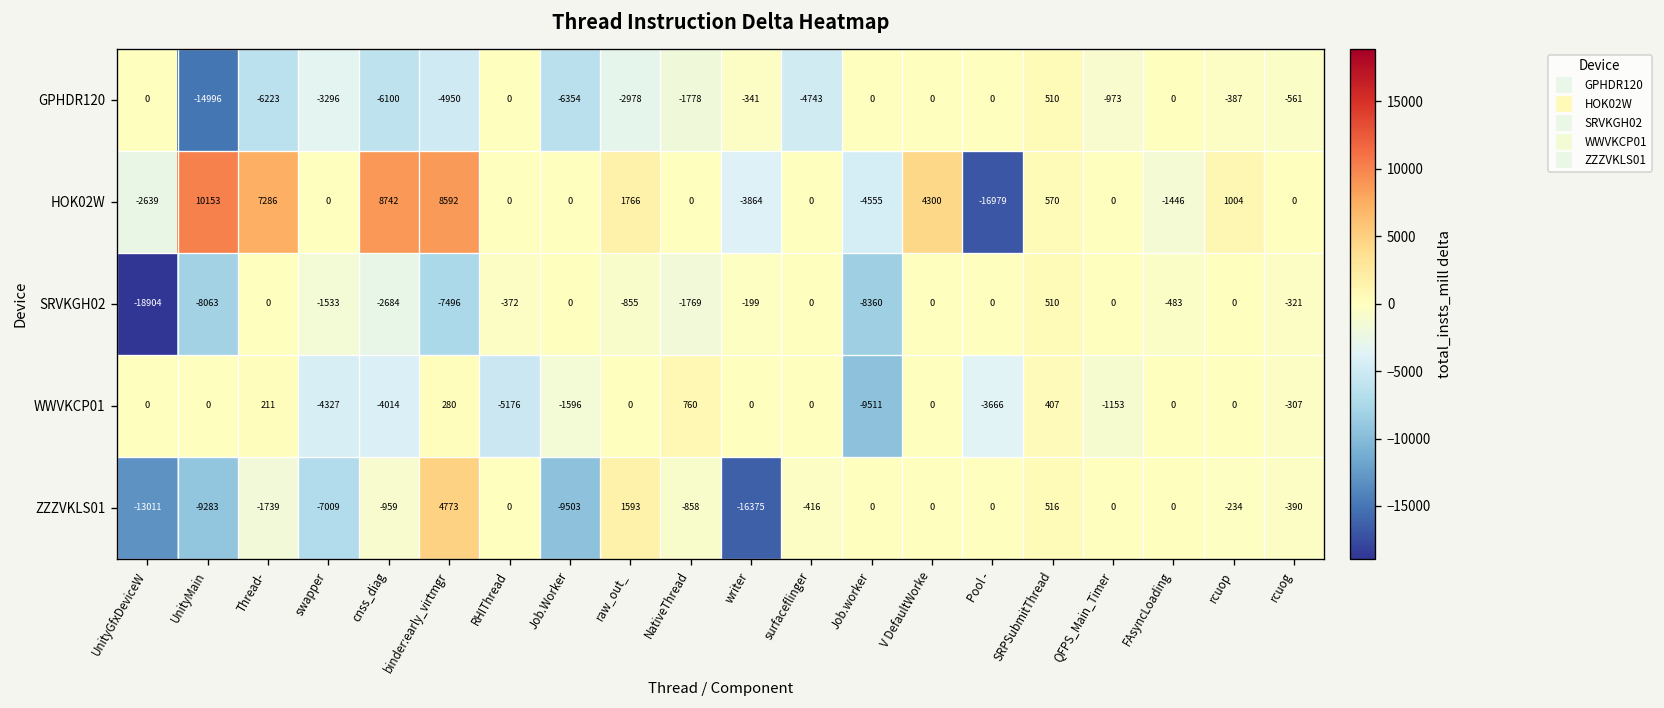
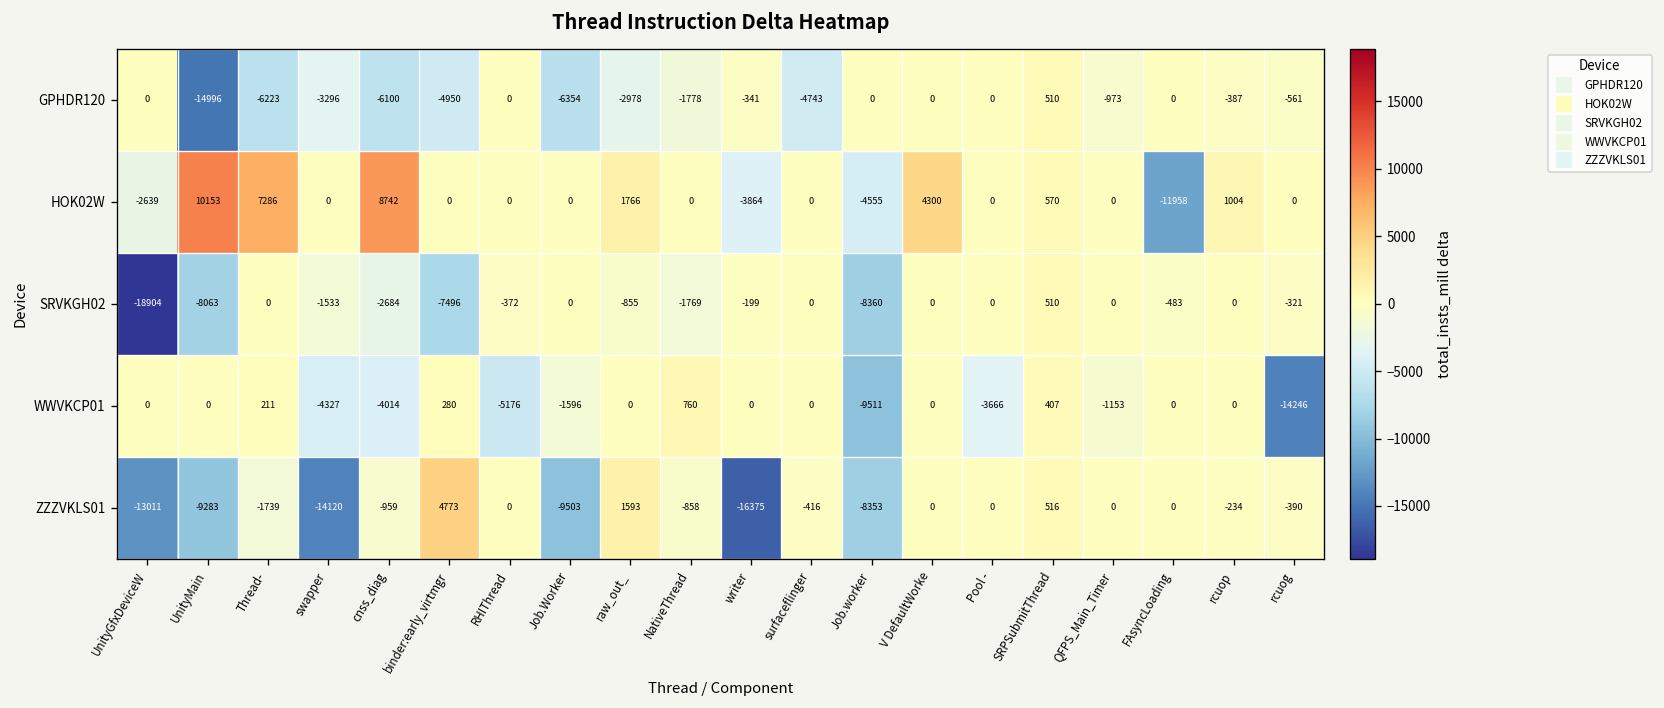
  {
    "GPHDR120": {
      "UnityGfxDeviceW": 0,
      "UnityMain": -14996,
      "Thread-": -6223,
      "swapper": -3296,
      "cnss_diag": -6100,
      "binder:early_virtmgr": -4950,
      "RHIThread": 0,
      "Job.Worker": -6354,
      "raw_out_": -2978,
      "NativeThread": -1778,
      "writer": -341,
      "surfaceflinger": -4743,
      "Job.worker": 0,
      "V DefaultWorke": 0,
      "Pool -": 0,
      "SRPSubmitThread": 510,
      "QFPS_Main_Timer": -973,
      "FAsyncLoading": 0,
      "rcuop": -387,
      "rcuog": -561
    },
    "HOK02W": {
      "UnityGfxDeviceW": -2639,
      "UnityMain": 10153,
      "Thread-": 7286,
      "swapper": 0,
      "cnss_diag": 8742,
-     "binder:early_virtmgr": 8592,
+     "binder:early_virtmgr": 0,
      "RHIThread": 0,
      "Job.Worker": 0,
      "raw_out_": 1766,
      "NativeThread": 0,
      "writer": -3864,
      "surfaceflinger": 0,
      "Job.worker": -4555,
      "V DefaultWorke": 4300,
-     "Pool -": -16979,
+     "Pool -": 0,
      "SRPSubmitThread": 570,
      "QFPS_Main_Timer": 0,
-     "FAsyncLoading": -1446,
+     "FAsyncLoading": -11958,
      "rcuop": 1004,
      "rcuog": 0
    },
    "SRVKGH02": {
      "UnityGfxDeviceW": -18904,
      "UnityMain": -8063,
      "Thread-": 0,
      "swapper": -1533,
      "cnss_diag": -2684,
      "binder:early_virtmgr": -7496,
      "RHIThread": -372,
      "Job.Worker": 0,
      "raw_out_": -855,
      "NativeThread": -1769,
      "writer": -199,
      "surfaceflinger": 0,
      "Job.worker": -8360,
      "V DefaultWorke": 0,
      "Pool -": 0,
      "SRPSubmitThread": 510,
      "QFPS_Main_Timer": 0,
      "FAsyncLoading": -483,
      "rcuop": 0,
      "rcuog": -321
    },
    "WWVKCP01": {
      "UnityGfxDeviceW": 0,
      "UnityMain": 0,
      "Thread-": 211,
      "swapper": -4327,
      "cnss_diag": -4014,
      "binder:early_virtmgr": 280,
      "RHIThread": -5176,
      "Job.Worker": -1596,
      "raw_out_": 0,
      "NativeThread": 760,
      "writer": 0,
      "surfaceflinger": 0,
      "Job.worker": -9511,
      "V DefaultWorke": 0,
      "Pool -": -3666,
      "SRPSubmitThread": 407,
      "QFPS_Main_Timer": -1153,
      "FAsyncLoading": 0,
      "rcuop": 0,
-     "rcuog": -307
+     "rcuog": -14246
    },
    "ZZZVKLS01": {
      "UnityGfxDeviceW": -13011,
      "UnityMain": -9283,
      "Thread-": -1739,
-     "swapper": -7009,
+     "swapper": -14120,
      "cnss_diag": -959,
      "binder:early_virtmgr": 4773,
      "RHIThread": 0,
      "Job.Worker": -9503,
      "raw_out_": 1593,
      "NativeThread": -858,
      "writer": -16375,
      "surfaceflinger": -416,
-     "Job.worker": 0,
+     "Job.worker": -8353,
      "V DefaultWorke": 0,
      "Pool -": 0,
      "SRPSubmitThread": 516,
      "QFPS_Main_Timer": 0,
      "FAsyncLoading": 0,
      "rcuop": -234,
      "rcuog": -390
    }
  }
